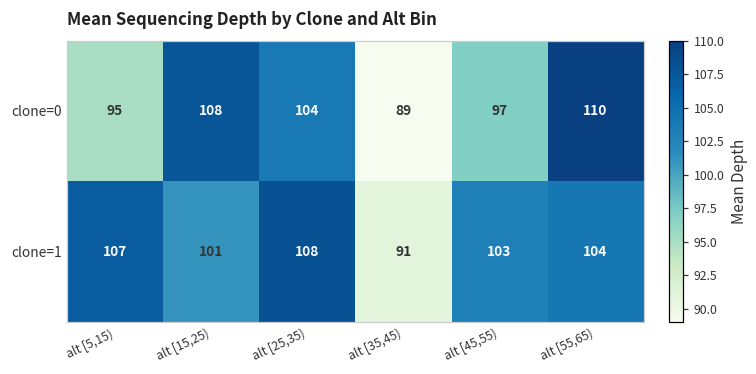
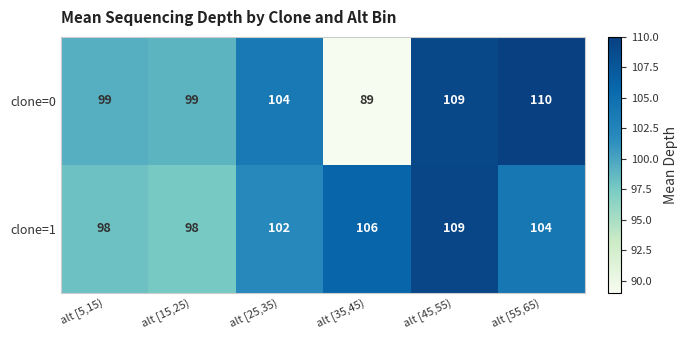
  {
    "clone=0": {
-     "alt [5,15)": 95,
-     "alt [15,25)": 108,
+     "alt [5,15)": 99,
+     "alt [15,25)": 99,
      "alt [25,35)": 104,
      "alt [35,45)": 89,
-     "alt [45,55)": 97,
+     "alt [45,55)": 109,
      "alt [55,65)": 110
    },
    "clone=1": {
-     "alt [5,15)": 107,
-     "alt [15,25)": 101,
-     "alt [25,35)": 108,
-     "alt [35,45)": 91,
-     "alt [45,55)": 103,
+     "alt [5,15)": 98,
+     "alt [15,25)": 98,
+     "alt [25,35)": 102,
+     "alt [35,45)": 106,
+     "alt [45,55)": 109,
      "alt [55,65)": 104
    }
  }
